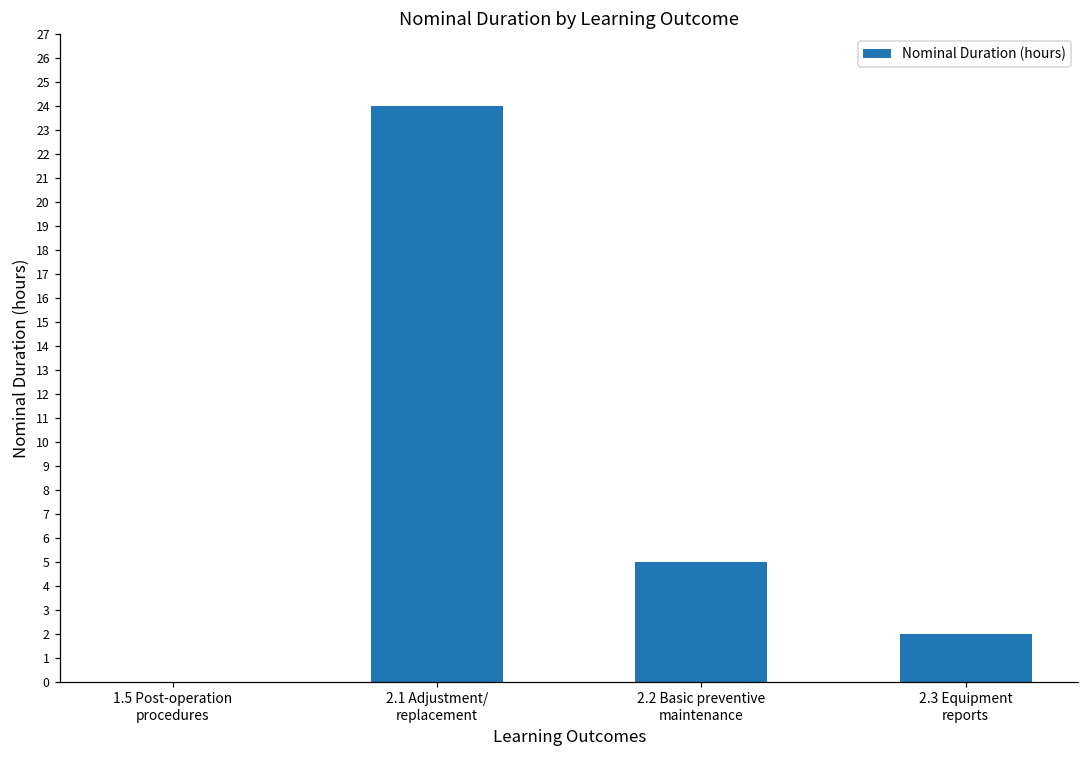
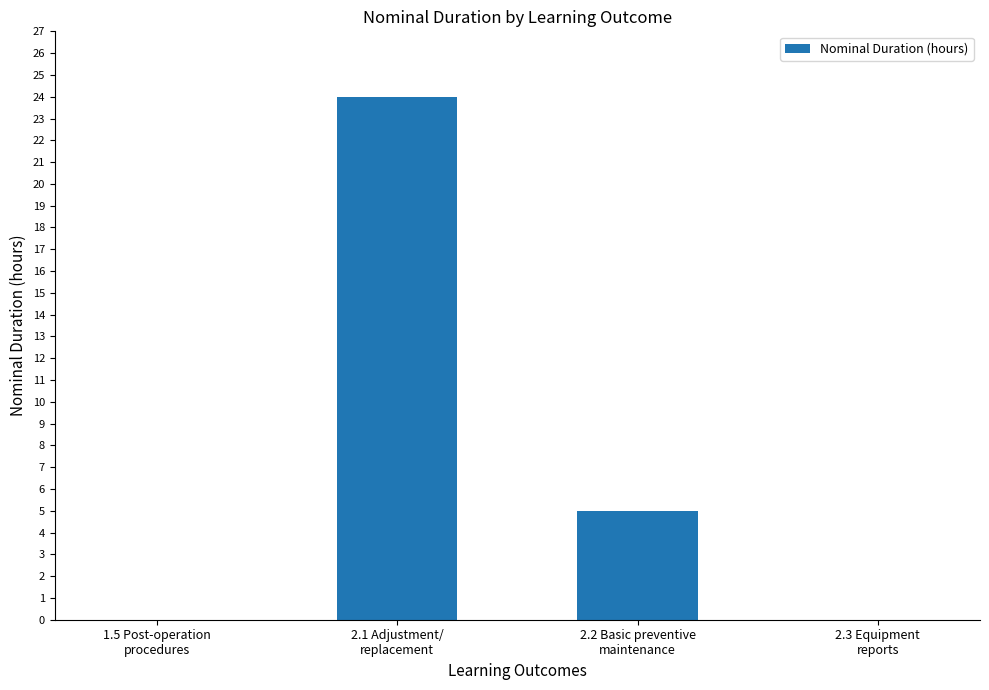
  {
    "1.5 Post-operation procedures": 0,
    "2.1 Adjustment/ replacement": 24,
    "2.2 Basic preventive maintenance": 5,
-   "2.3 Equipment reports": 2
+   "2.3 Equipment reports": 0
  }
